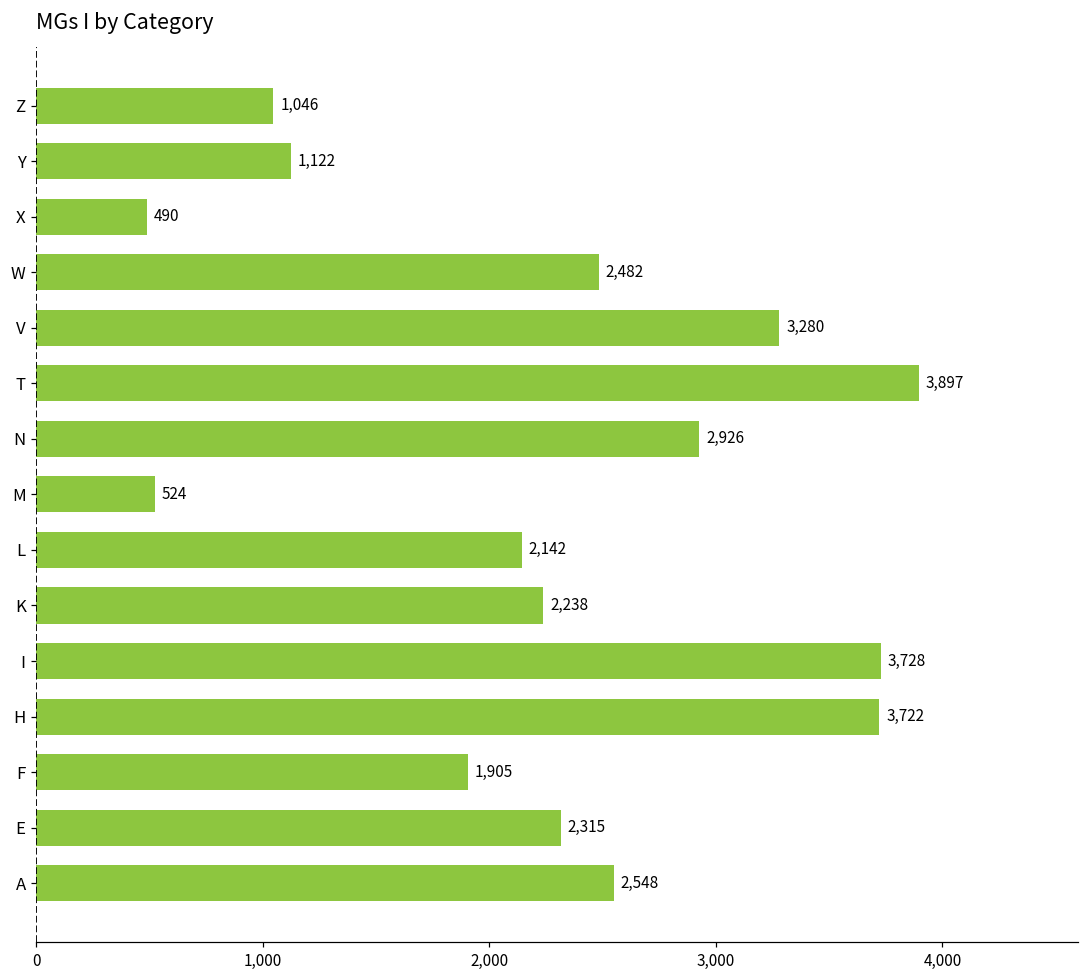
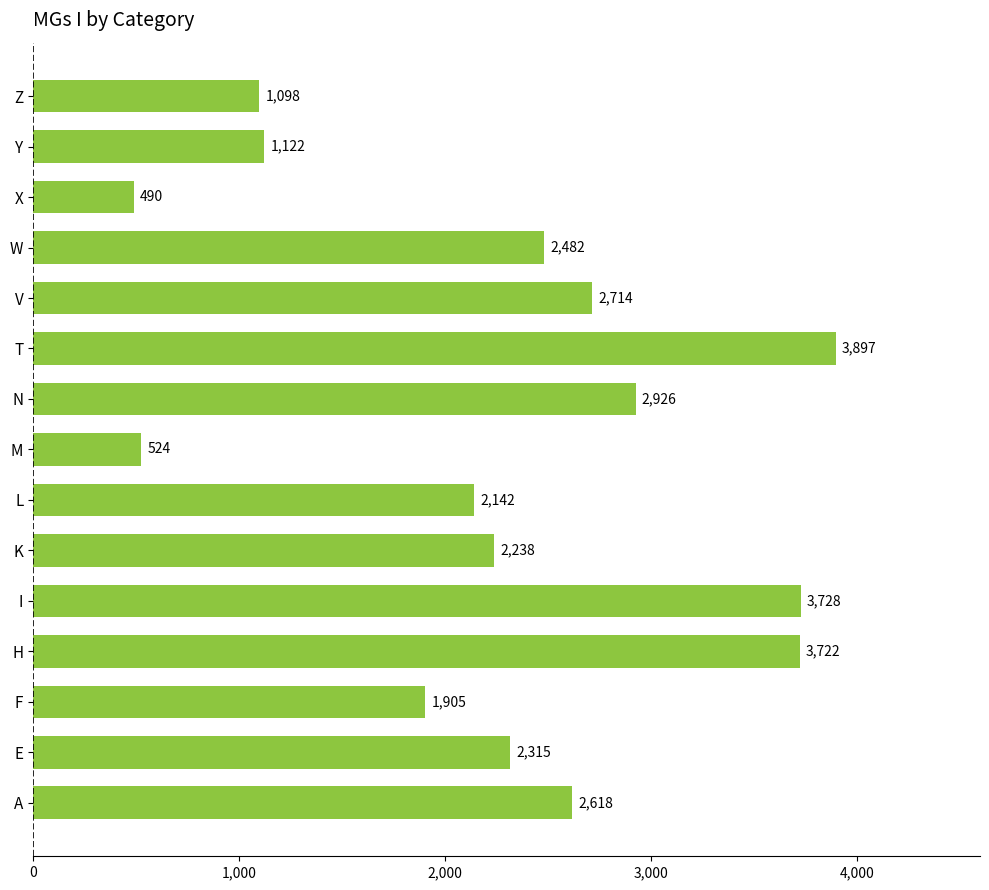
  {
-   "Z": "1,046",
+   "Z": "1,098",
    "Y": "1,122",
    "X": "490",
    "W": "2,482",
-   "V": "3,280",
+   "V": "2,714",
    "T": "3,897",
    "N": "2,926",
    "M": "524",
    "L": "2,142",
    "K": "2,238",
    "I": "3,728",
    "H": "3,722",
    "F": "1,905",
    "E": "2,315",
-   "A": "2,548"
+   "A": "2,618"
  }
